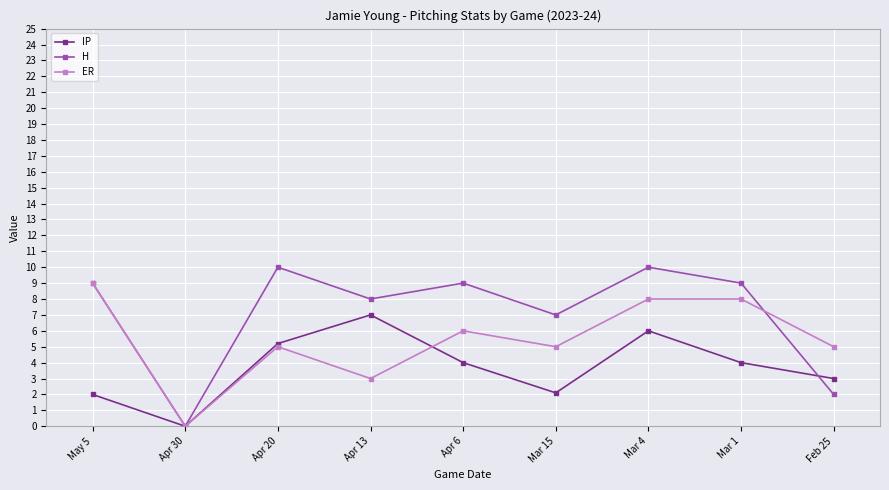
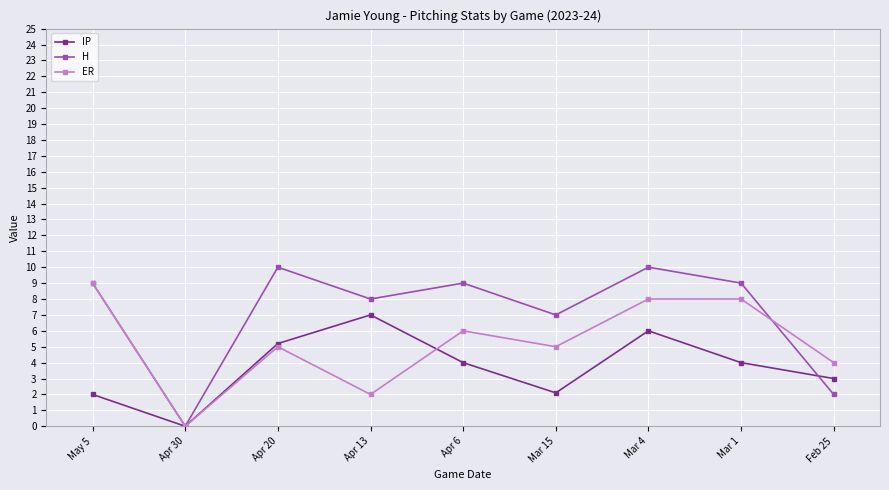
  {
    "ER": {
      "Apr 20": 5,
-     "Apr 13": 3,
+     "Apr 13": 2,
      "Apr 6": 6,
      "Mar 15": 5,
      "Mar 4": 8,
      "Mar 1": 8,
-     "Feb 25": 5
+     "Feb 25": 4
    }
  }
